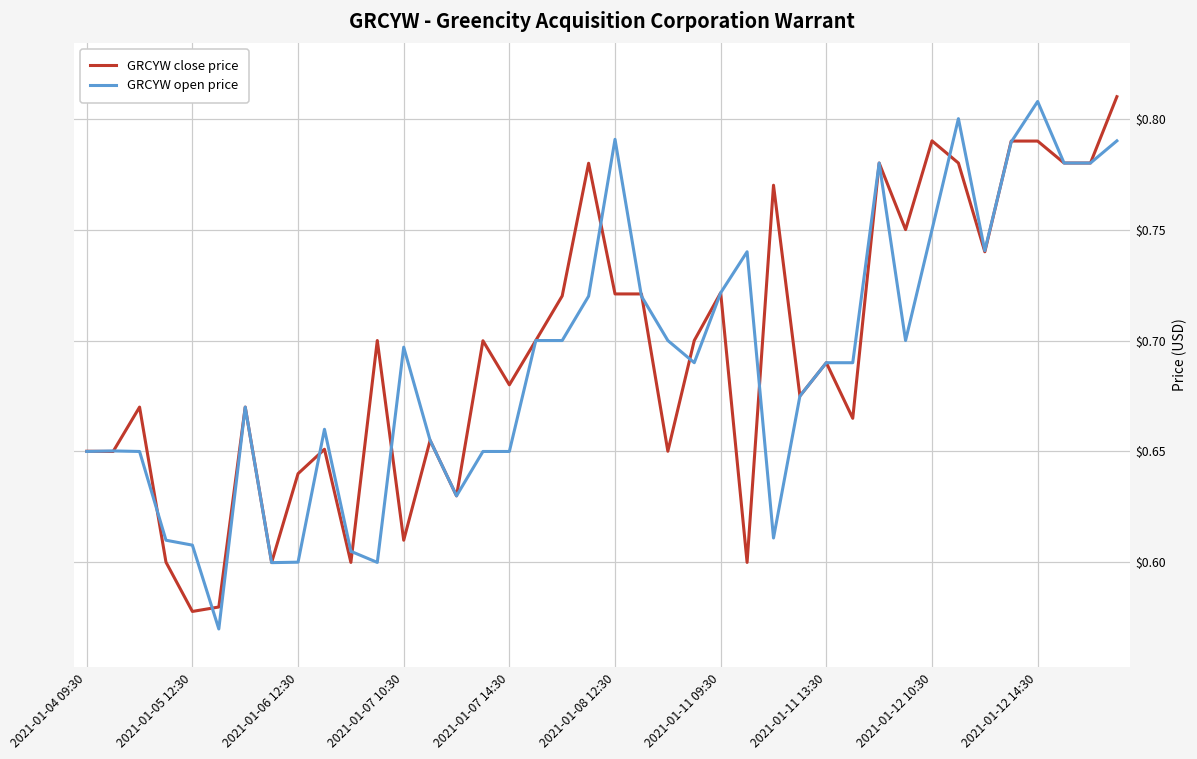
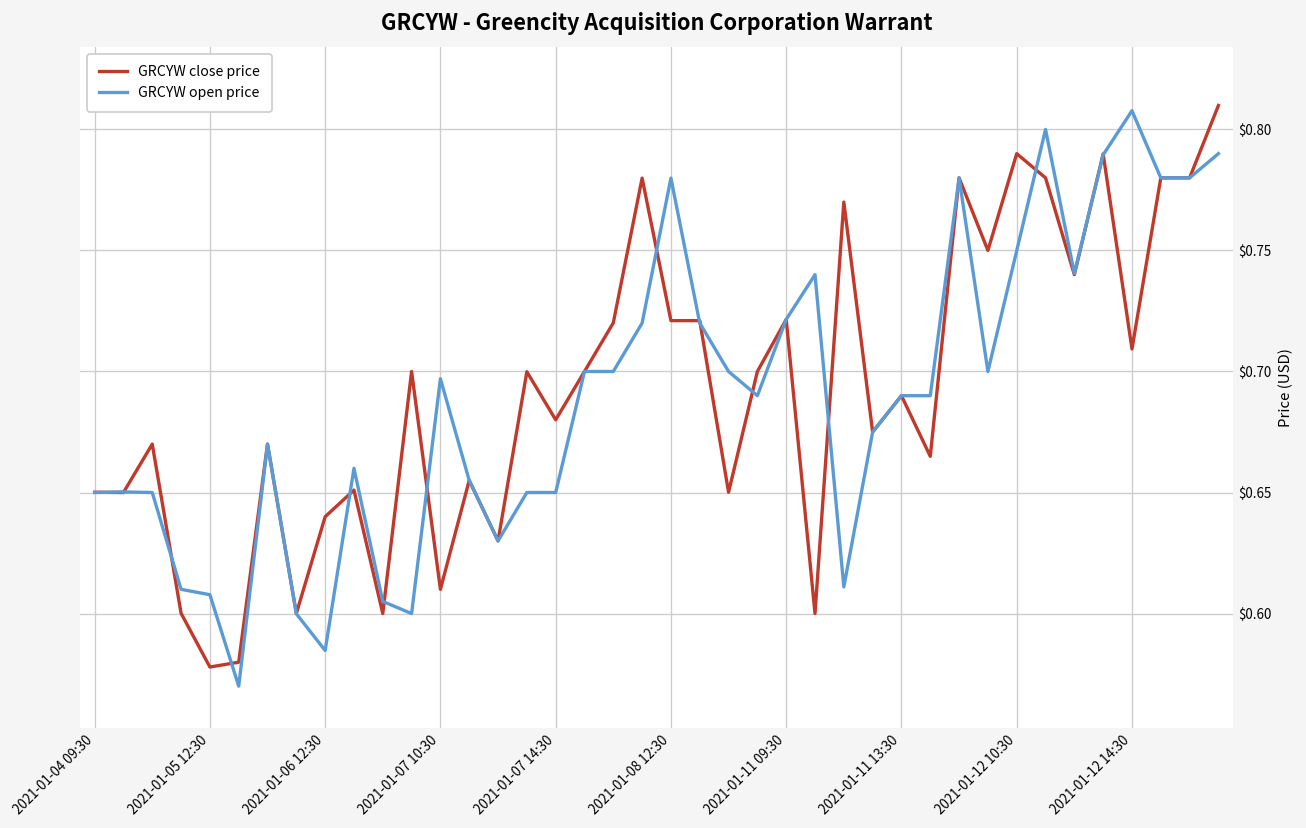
  {
    "GRCYW close price": {
      "2021-01-05 12:30": "$0.578",
      "2021-01-06 12:30": "$0.640",
      "2021-01-07 10:30": "$0.610",
      "2021-01-07 14:30": "$0.680",
      "2021-01-08 12:30": "$0.721",
      "2021-01-12 10:30": "$0.790",
-     "2021-01-12 14:30": "$0.790"
+     "2021-01-12 14:30": "$0.709"
    },
    "GRCYW open price": {
      "2021-01-05 12:30": "$0.608",
-     "2021-01-06 12:30": "$0.600",
+     "2021-01-06 12:30": "$0.585",
      "2021-01-07 10:30": "$0.697",
      "2021-01-07 14:30": "$0.650",
-     "2021-01-08 12:30": "$0.791",
+     "2021-01-08 12:30": "$0.780",
      "2021-01-12 10:30": "$0.750",
      "2021-01-12 14:30": "$0.808"
    }
  }
